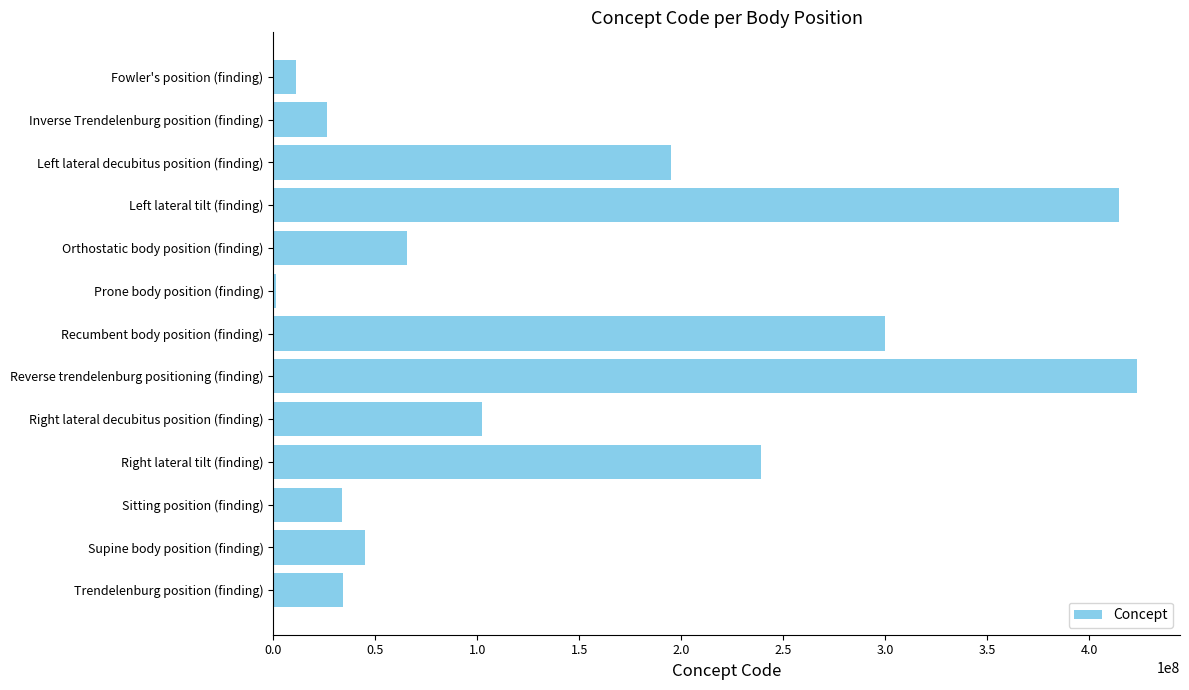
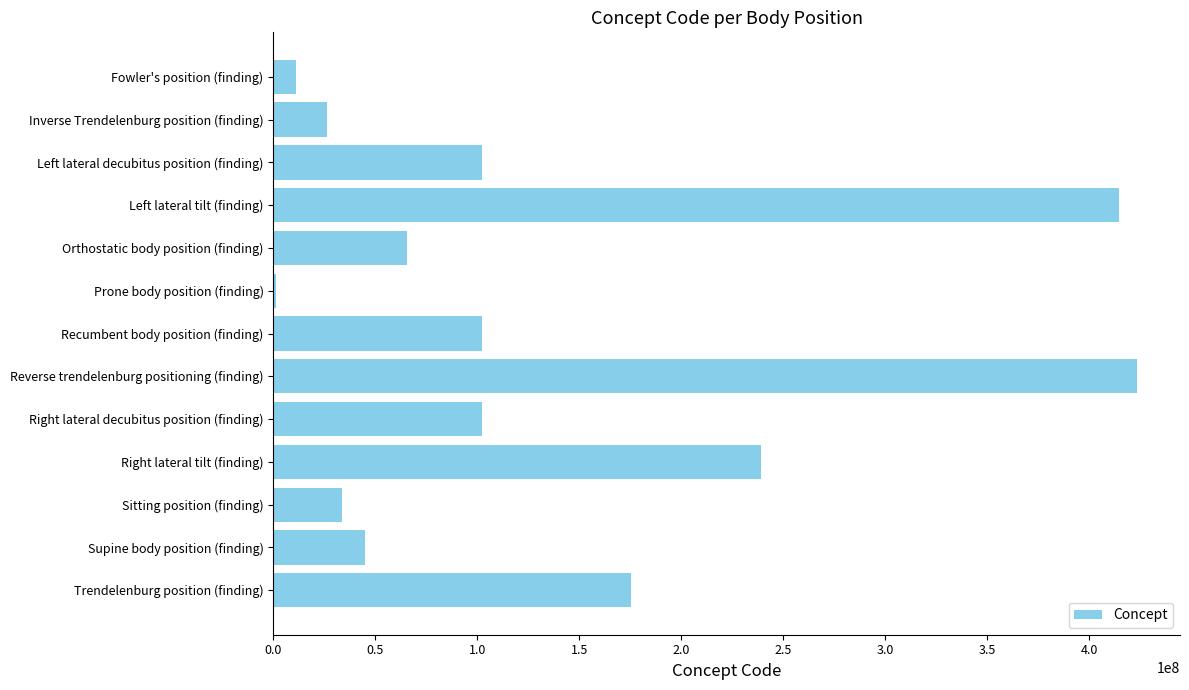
  {
    "Fowler's position (finding)": 11000000,
    "Inverse Trendelenburg position (finding)": 27000000,
-   "Left lateral decubitus position (finding)": 195000000,
+   "Left lateral decubitus position (finding)": 103000000,
    "Left lateral tilt (finding)": 415000000,
    "Orthostatic body position (finding)": 66000000,
    "Prone body position (finding)": 1000000,
-   "Recumbent body position (finding)": 300000000,
+   "Recumbent body position (finding)": 103000000,
    "Reverse trendelenburg positioning (finding)": 423000000,
    "Right lateral decubitus position (finding)": 103000000,
    "Right lateral tilt (finding)": 239000000,
    "Sitting position (finding)": 34000000,
    "Supine body position (finding)": 45000000,
-   "Trendelenburg position (finding)": 34000000
+   "Trendelenburg position (finding)": 176000000
  }
